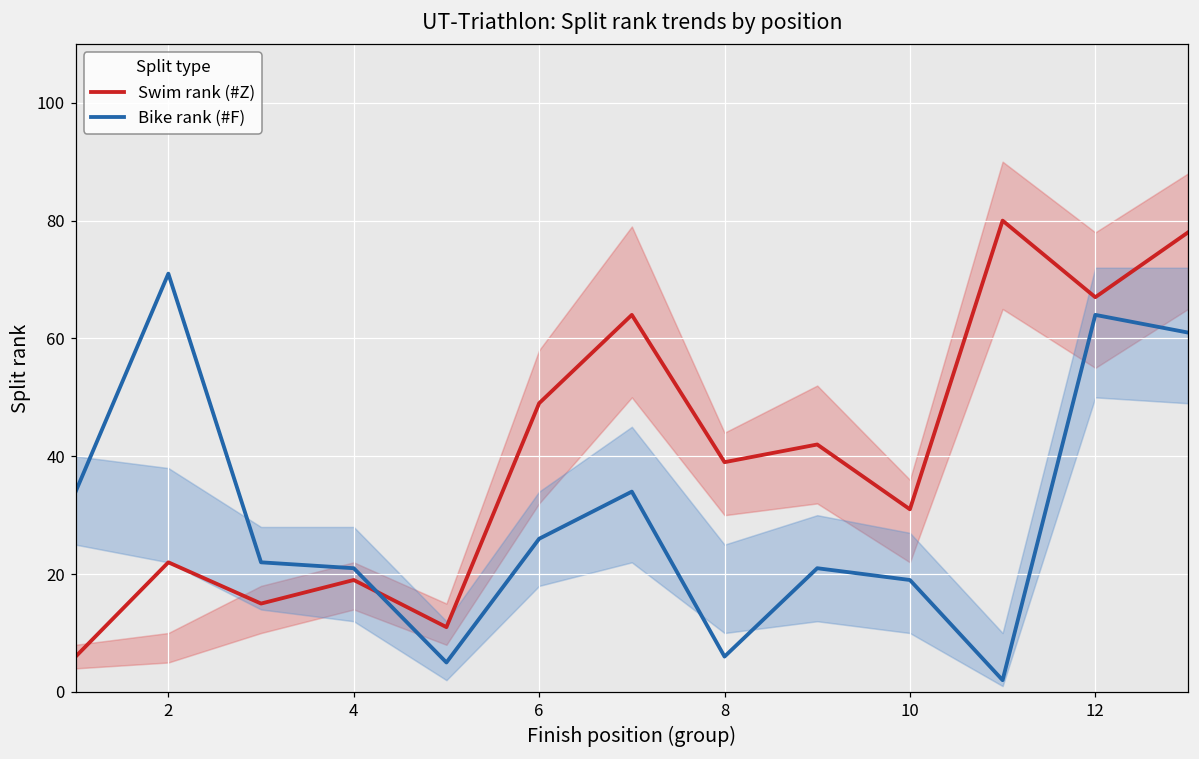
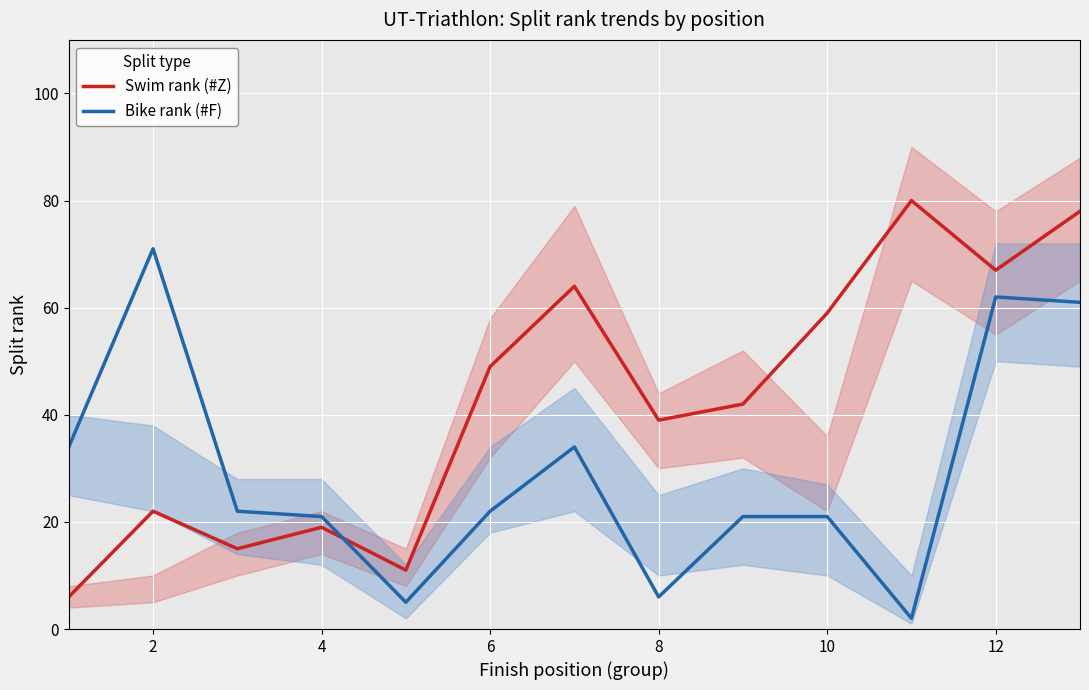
  {
    "Swim rank (#Z)": {
      "2": 22,
      "4": 19,
      "6": 49,
      "8": 39,
-     "10": 31,
+     "10": 59,
      "12": 67
    },
    "Bike rank (#F)": {
      "2": 71,
      "4": 21,
-     "6": 26,
+     "6": 22,
      "8": 6,
-     "10": 19,
-     "12": 64
+     "10": 21,
+     "12": 62
    }
  }
